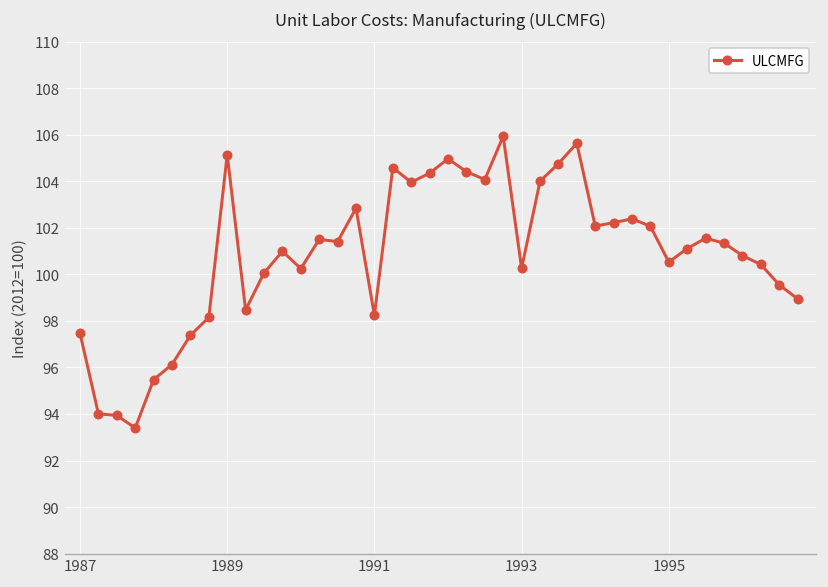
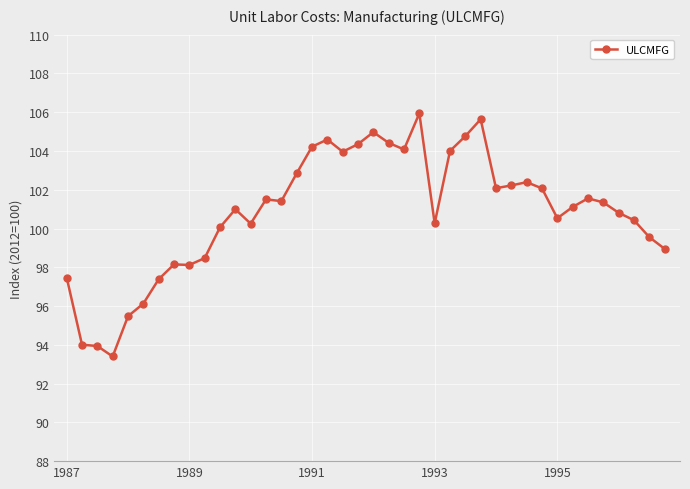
  {
    "1987": 97.5,
-   "1989": 105.2,
-   "1991": 98.2,
+   "1989": 98.1,
+   "1991": 104.2,
    "1993": 100.3,
    "1995": 100.5
  }
